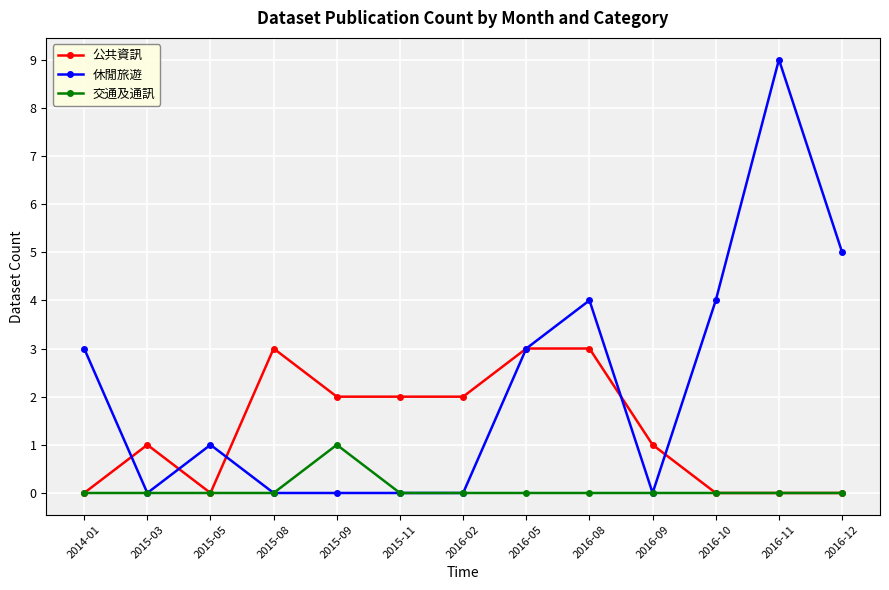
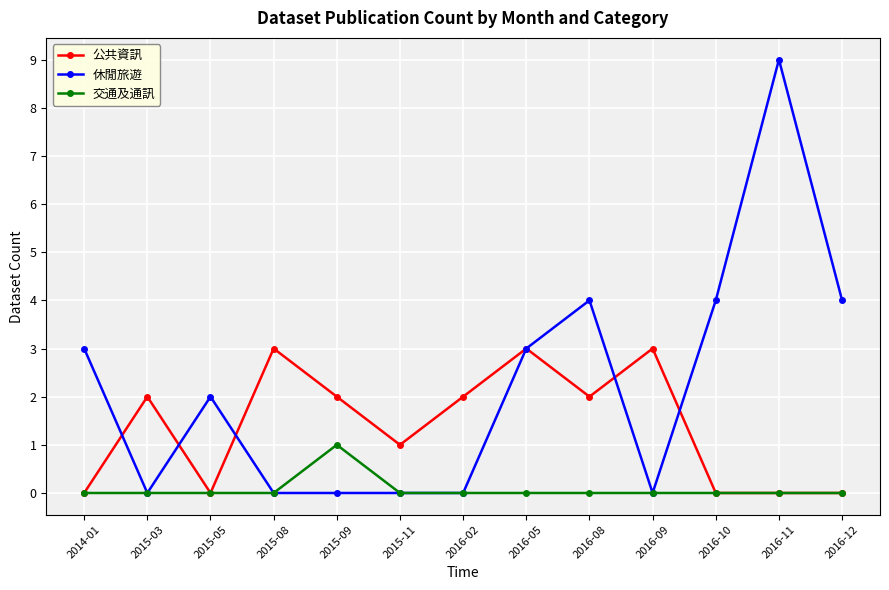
  {
    "公共資訊": {
-     "2015-03": 1,
+     "2015-03": 2,
      "2015-08": 3,
      "2015-09": 2,
-     "2015-11": 2,
+     "2015-11": 1,
      "2016-02": 2,
-     "2016-08": 3,
-     "2016-09": 1
+     "2016-08": 2,
+     "2016-09": 3
    },
    "休閒旅遊": {
      "2014-01": 3,
-     "2015-05": 1,
+     "2015-05": 2,
      "2015-09": 0,
      "2016-08": 4,
      "2016-10": 4,
      "2016-11": 9,
-     "2016-12": 5
+     "2016-12": 4
    },
    "交通及通訊": {
      "2015-09": 1,
      "2016-05": 0,
      "2016-08": 0
    }
  }
